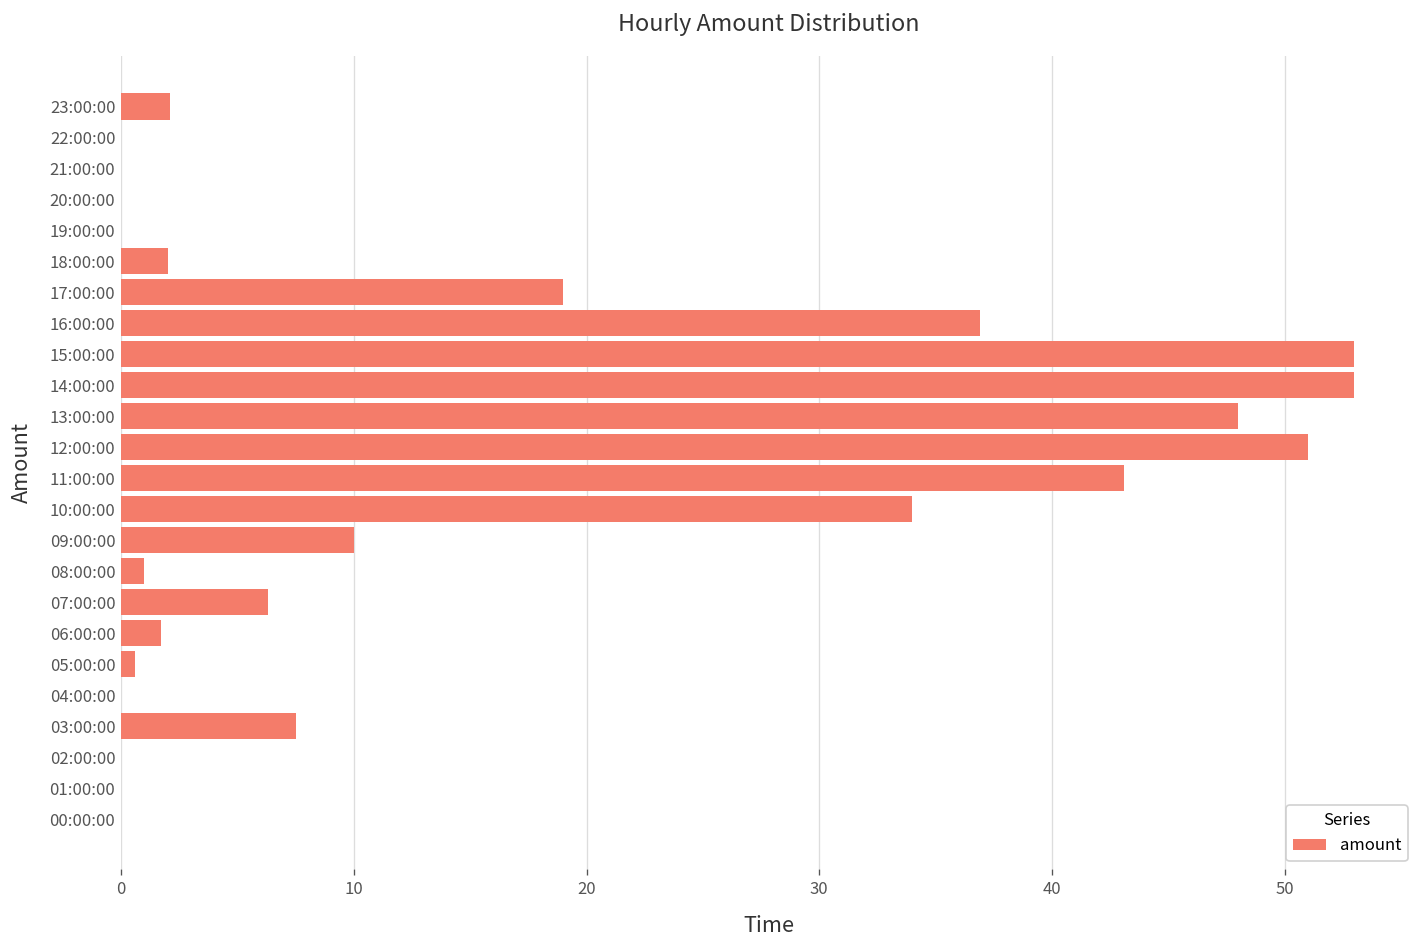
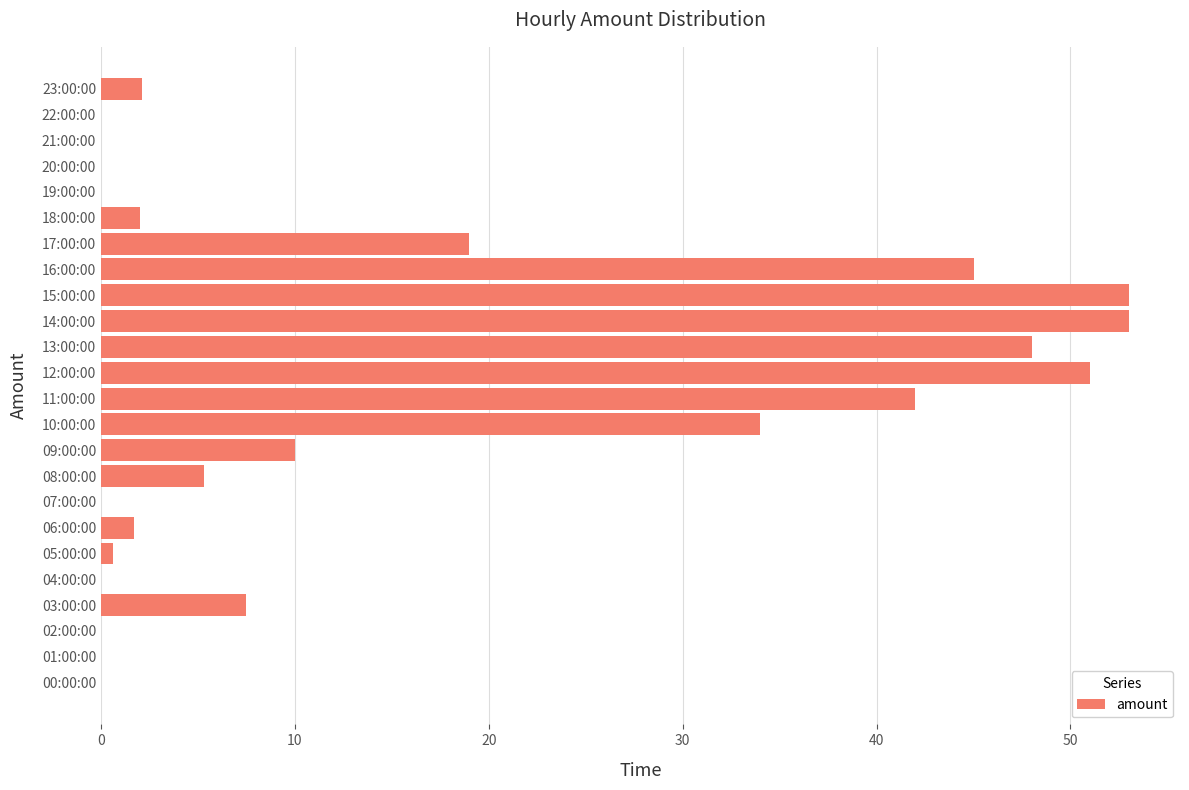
  {
    "23:00:00": 2.1,
    "22:00:00": 0.0,
    "21:00:00": 0.0,
    "20:00:00": 0.0,
    "19:00:00": 0.0,
    "18:00:00": 2.0,
    "17:00:00": 19.0,
-   "16:00:00": 36.9,
+   "16:00:00": 45.0,
    "15:00:00": 53.0,
    "14:00:00": 53.0,
    "13:00:00": 48.0,
    "12:00:00": 51.0,
-   "11:00:00": 43.1,
+   "11:00:00": 42.0,
    "10:00:00": 34.0,
    "09:00:00": 10.0,
-   "08:00:00": 1.0,
-   "07:00:00": 6.3,
+   "08:00:00": 5.3,
+   "07:00:00": 0.0,
    "06:00:00": 1.7,
    "05:00:00": 0.6,
    "04:00:00": 0.0,
    "03:00:00": 7.5,
    "02:00:00": 0.0,
    "01:00:00": 0.0,
    "00:00:00": 0.0
  }
